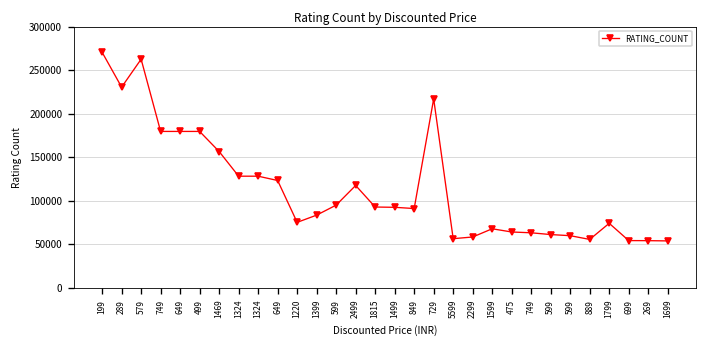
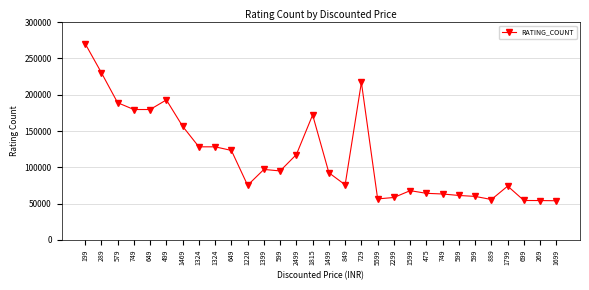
  {
    "199": 270000,
    "289": 230000,
-   "579": 260000,
-   "499": 180000,
+   "579": 190000,
+   "499": 190000,
    "1469": 160000,
    "1220": 80000,
-   "1399": 80000,
+   "1399": 100000,
    "2499": 120000,
-   "1815": 90000,
+   "1815": 170000,
    "1499": 90000,
-   "849": 90000,
+   "849": 80000,
    "729": 220000,
    "5599": 60000,
    "2299": 60000,
    "1599": 70000,
    "475": 60000,
    "889": 60000,
    "1799": 70000,
    "699": 50000,
    "269": 50000,
    "1699": 50000
  }
